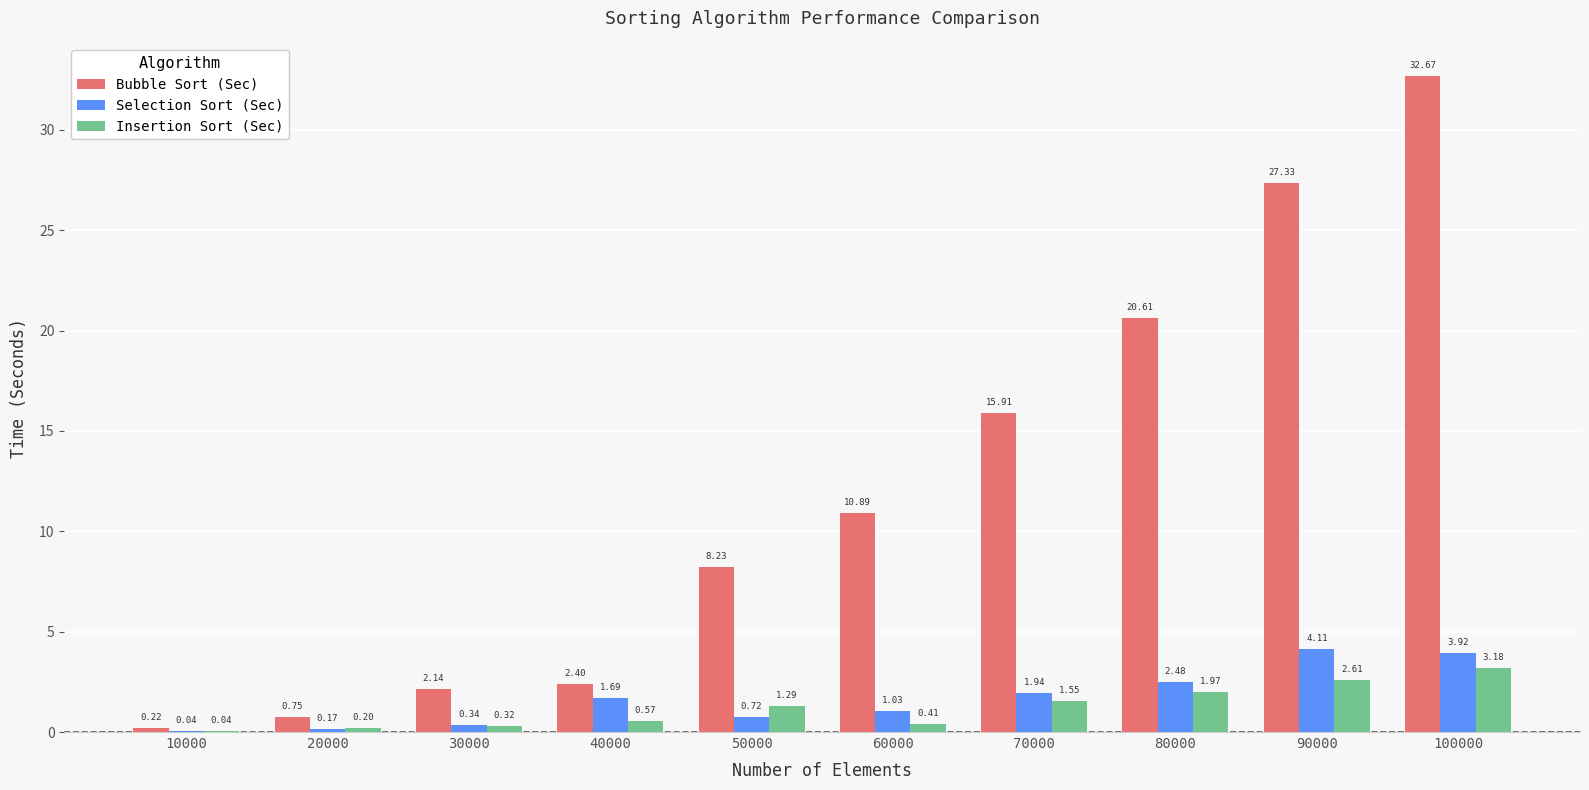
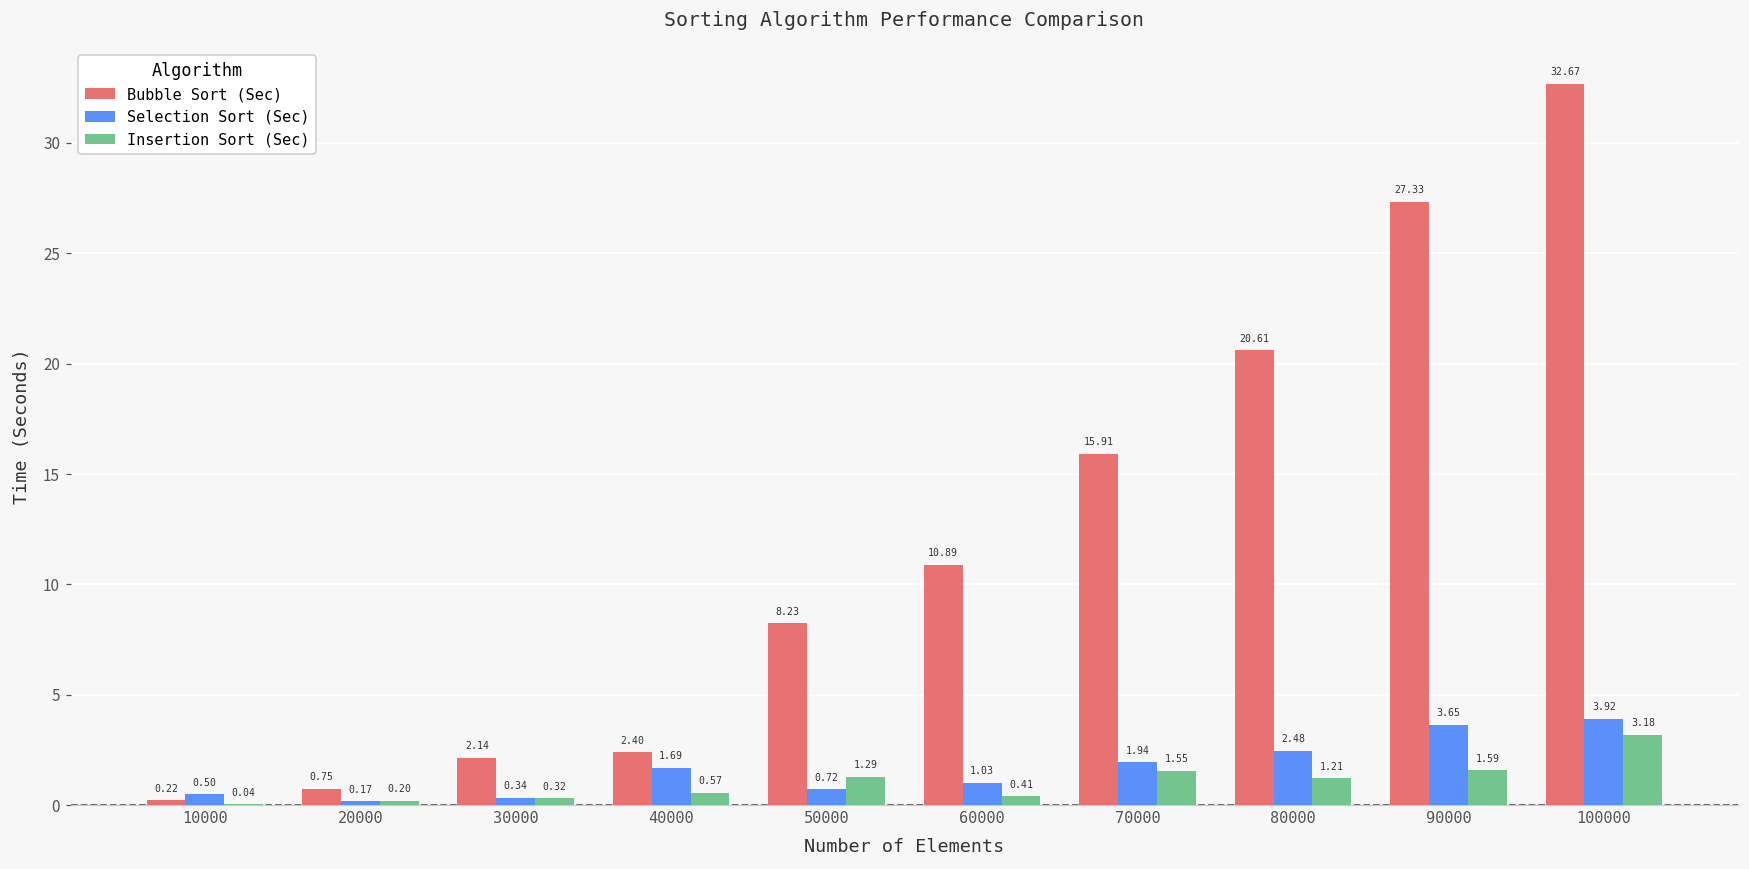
  {
    "Bubble Sort (Sec)": {
      "10000": 0.22,
      "20000": 0.75,
      "30000": 2.14,
      "40000": 2.40,
      "50000": 8.23,
      "60000": 10.89,
      "70000": 15.91,
      "80000": 20.61,
      "90000": 27.33,
      "100000": 32.67
    },
    "Selection Sort (Sec)": {
-     "10000": 0.04,
+     "10000": 0.50,
      "20000": 0.17,
      "30000": 0.34,
      "40000": 1.69,
      "50000": 0.72,
      "60000": 1.03,
      "70000": 1.94,
      "80000": 2.48,
-     "90000": 4.11,
+     "90000": 3.65,
      "100000": 3.92
    },
    "Insertion Sort (Sec)": {
      "10000": 0.04,
      "20000": 0.20,
      "30000": 0.32,
      "40000": 0.57,
      "50000": 1.29,
      "60000": 0.41,
      "70000": 1.55,
-     "80000": 1.97,
-     "90000": 2.61,
+     "80000": 1.21,
+     "90000": 1.59,
      "100000": 3.18
    }
  }
